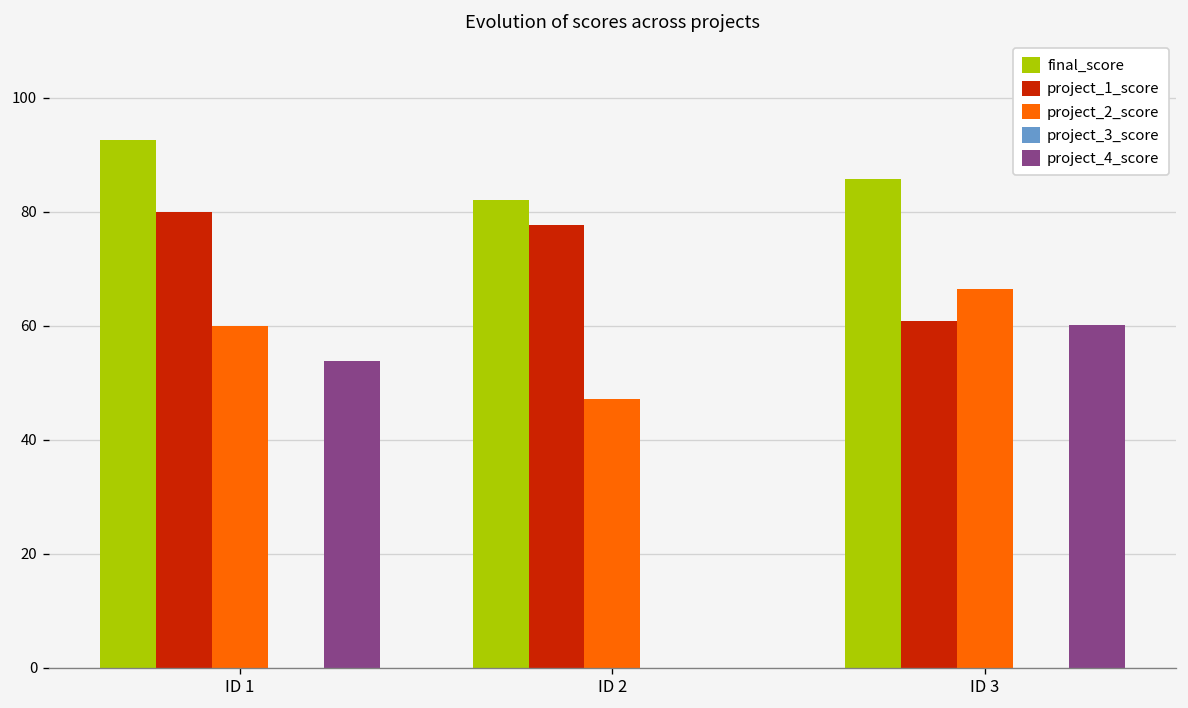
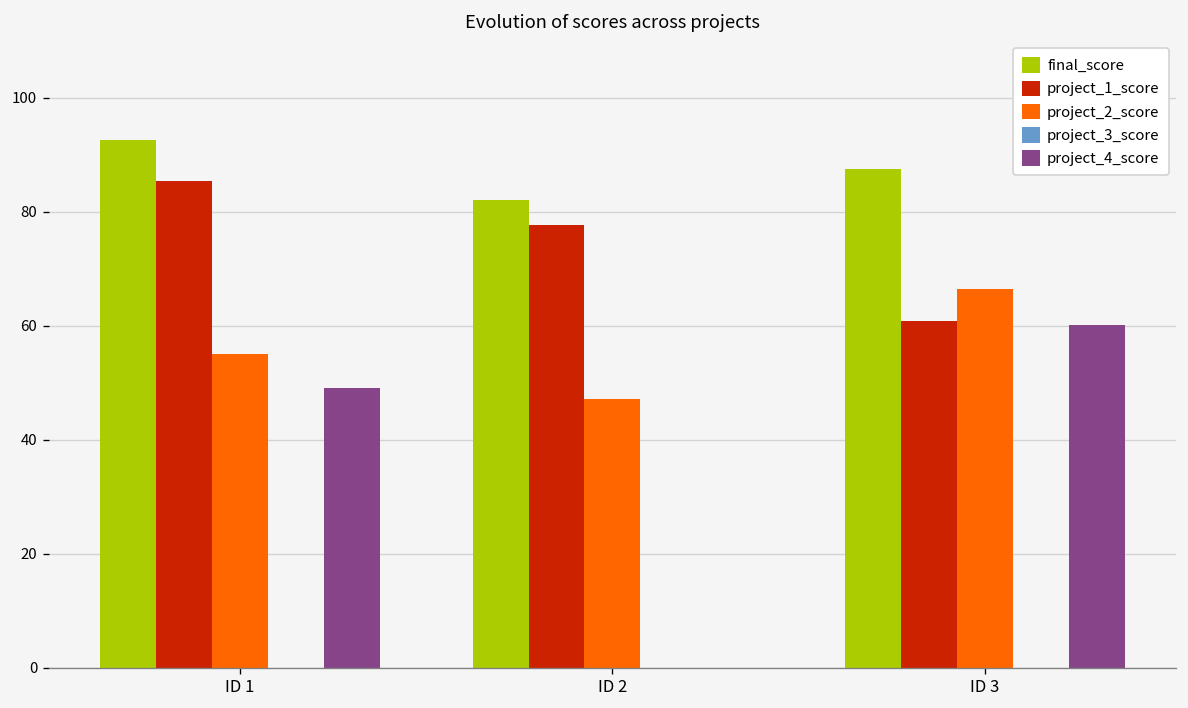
  {
    "final_score": {
      "ID 1": 93,
      "ID 2": 82,
-     "ID 3": 86
+     "ID 3": 87
    },
    "project_1_score": {
-     "ID 1": 80,
+     "ID 1": 85,
      "ID 2": 78,
      "ID 3": 61
    },
    "project_2_score": {
-     "ID 1": 60,
+     "ID 1": 55,
      "ID 2": 47,
      "ID 3": 67
    },
    "project_3_score": {
      "ID 1": 0,
      "ID 2": 0,
      "ID 3": 0
    },
    "project_4_score": {
-     "ID 1": 54,
+     "ID 1": 49,
      "ID 2": 0,
      "ID 3": 60
    }
  }
